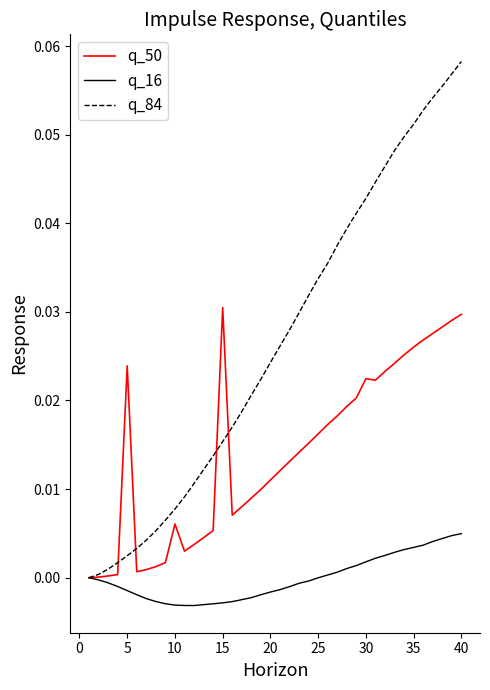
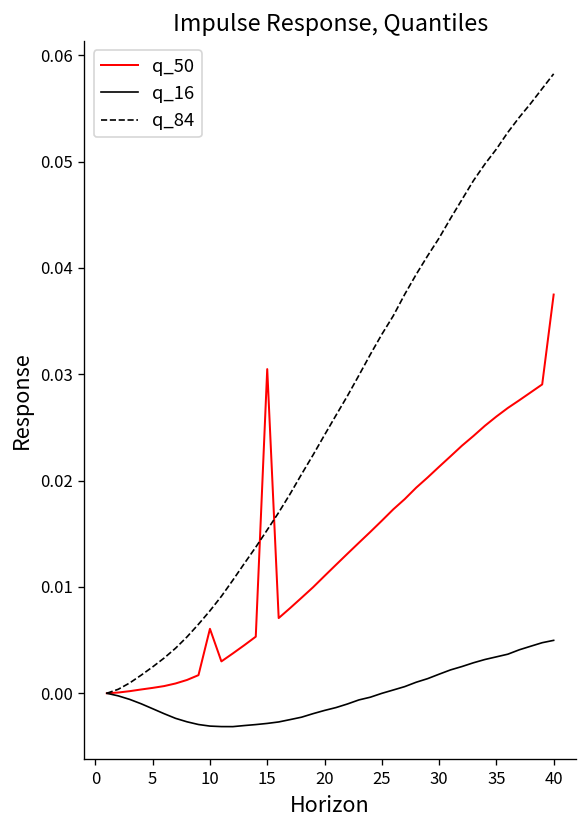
  {
    "q_50": {
-     "5": 0.024,
+     "5": 0.001,
      "10": 0.006,
      "15": 0.030,
      "20": 0.011,
      "25": 0.016,
-     "30": 0.022,
+     "30": 0.021,
      "35": 0.026,
-     "40": 0.030
+     "40": 0.037
    }
  }
